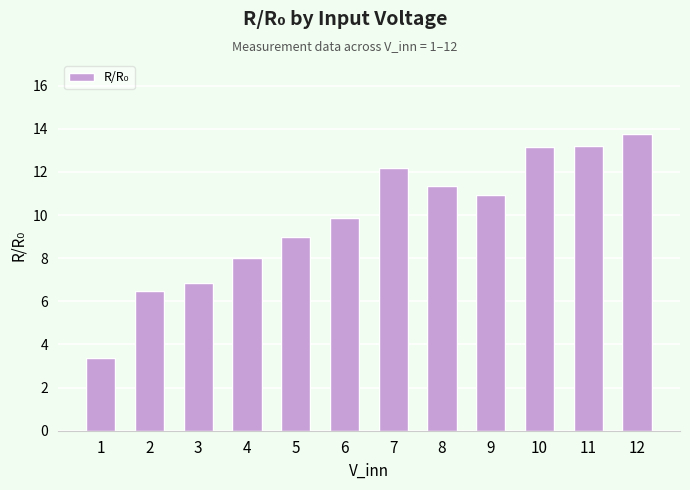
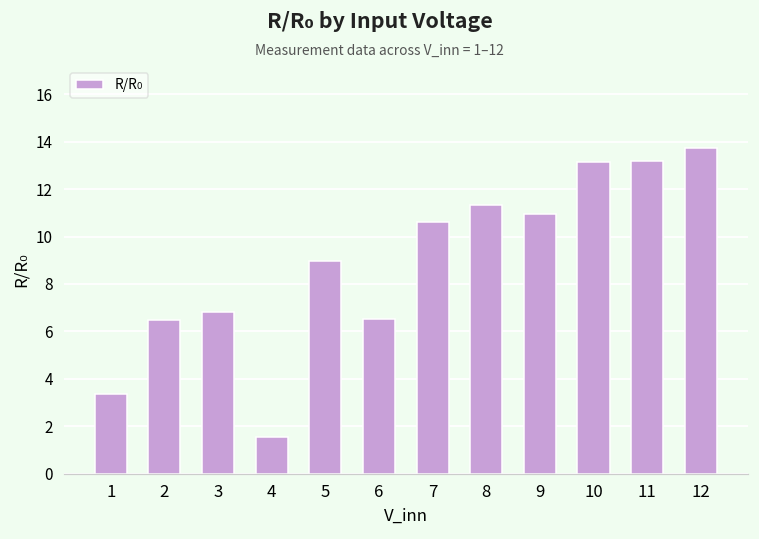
  {
    "1": 3.4,
    "2": 6.5,
    "3": 6.8,
-   "4": 8.0,
+   "4": 1.5,
    "5": 9.0,
-   "6": 9.8,
-   "7": 12.2,
+   "6": 6.5,
+   "7": 10.6,
    "8": 11.3,
    "9": 10.9,
    "10": 13.2,
    "11": 13.2,
    "12": 13.8
  }
